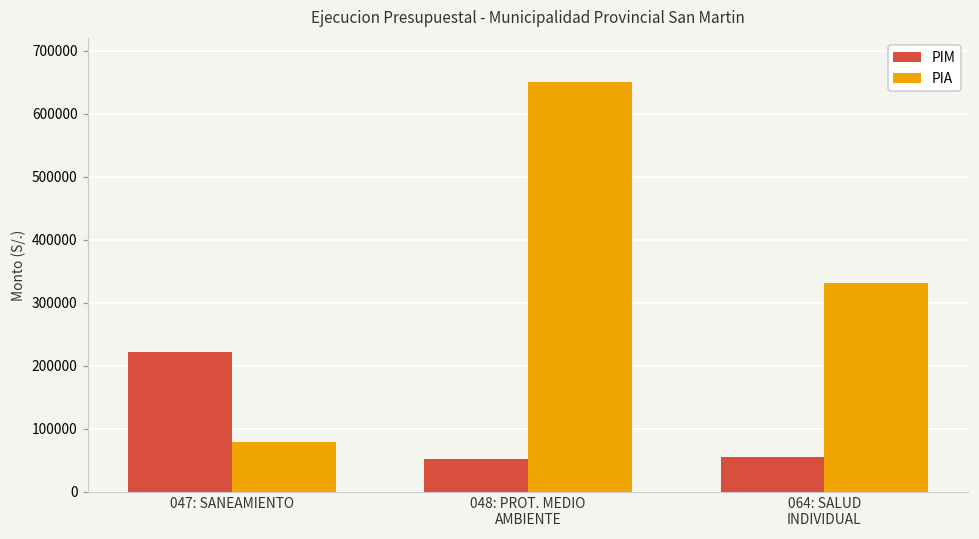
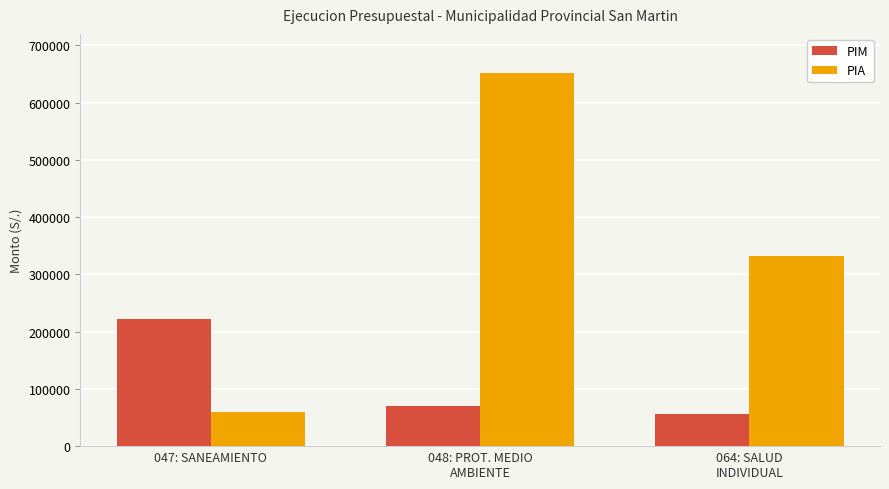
  {
    "PIM": {
      "047: SANEAMIENTO": 220000,
-     "048: PROT. MEDIO AMBIENTE": 50000,
+     "048: PROT. MEDIO AMBIENTE": 70000,
      "064: SALUD INDIVIDUAL": 60000
    },
    "PIA": {
-     "047: SANEAMIENTO": 80000,
+     "047: SANEAMIENTO": 60000,
      "048: PROT. MEDIO AMBIENTE": 650000,
      "064: SALUD INDIVIDUAL": 330000
    }
  }
